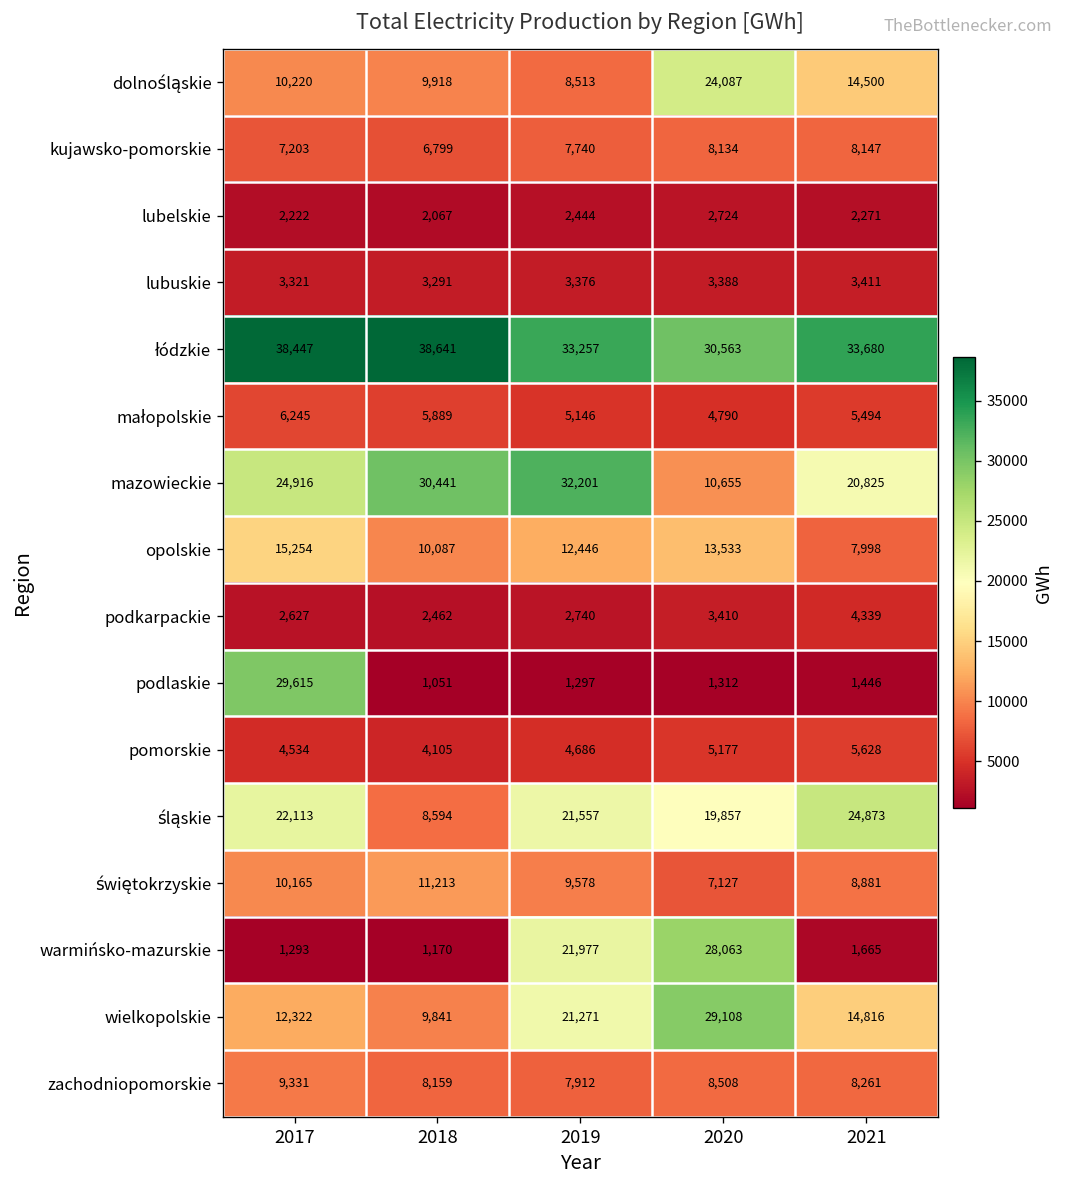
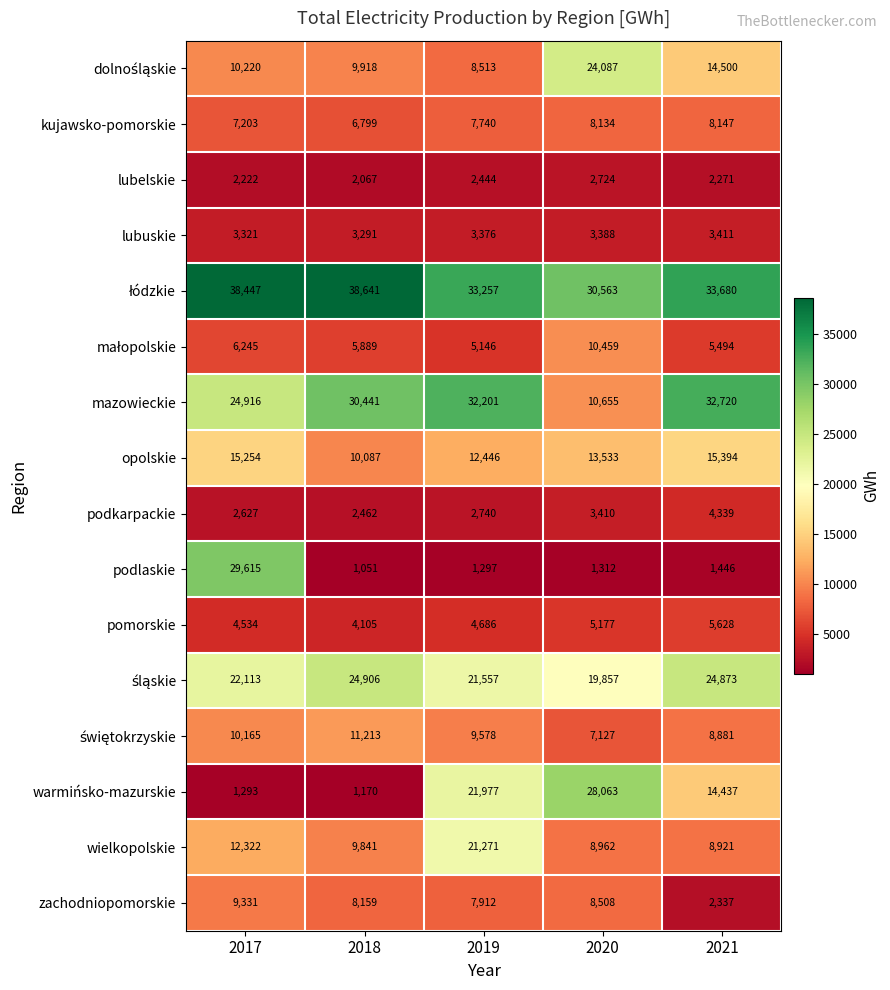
  {
    "dolnośląskie": {
      "2017": "10,220",
      "2018": "9,918",
      "2019": "8,513",
      "2020": "24,087",
      "2021": "14,500"
    },
    "kujawsko-pomorskie": {
      "2017": "7,203",
      "2018": "6,799",
      "2019": "7,740",
      "2020": "8,134",
      "2021": "8,147"
    },
    "lubelskie": {
      "2017": "2,222",
      "2018": "2,067",
      "2019": "2,444",
      "2020": "2,724",
      "2021": "2,271"
    },
    "lubuskie": {
      "2017": "3,321",
      "2018": "3,291",
      "2019": "3,376",
      "2020": "3,388",
      "2021": "3,411"
    },
    "łódzkie": {
      "2017": "38,447",
      "2018": "38,641",
      "2019": "33,257",
      "2020": "30,563",
      "2021": "33,680"
    },
    "małopolskie": {
      "2017": "6,245",
      "2018": "5,889",
      "2019": "5,146",
-     "2020": "4,790",
+     "2020": "10,459",
      "2021": "5,494"
    },
    "mazowieckie": {
      "2017": "24,916",
      "2018": "30,441",
      "2019": "32,201",
      "2020": "10,655",
-     "2021": "20,825"
+     "2021": "32,720"
    },
    "opolskie": {
      "2017": "15,254",
      "2018": "10,087",
      "2019": "12,446",
      "2020": "13,533",
-     "2021": "7,998"
+     "2021": "15,394"
    },
    "podkarpackie": {
      "2017": "2,627",
      "2018": "2,462",
      "2019": "2,740",
      "2020": "3,410",
      "2021": "4,339"
    },
    "podlaskie": {
      "2017": "29,615",
      "2018": "1,051",
      "2019": "1,297",
      "2020": "1,312",
      "2021": "1,446"
    },
    "pomorskie": {
      "2017": "4,534",
      "2018": "4,105",
      "2019": "4,686",
      "2020": "5,177",
      "2021": "5,628"
    },
    "śląskie": {
      "2017": "22,113",
-     "2018": "8,594",
+     "2018": "24,906",
      "2019": "21,557",
      "2020": "19,857",
      "2021": "24,873"
    },
    "świętokrzyskie": {
      "2017": "10,165",
      "2018": "11,213",
      "2019": "9,578",
      "2020": "7,127",
      "2021": "8,881"
    },
    "warmińsko-mazurskie": {
      "2017": "1,293",
      "2018": "1,170",
      "2019": "21,977",
      "2020": "28,063",
-     "2021": "1,665"
+     "2021": "14,437"
    },
    "wielkopolskie": {
      "2017": "12,322",
      "2018": "9,841",
      "2019": "21,271",
-     "2020": "29,108",
-     "2021": "14,816"
+     "2020": "8,962",
+     "2021": "8,921"
    },
    "zachodniopomorskie": {
      "2017": "9,331",
      "2018": "8,159",
      "2019": "7,912",
      "2020": "8,508",
-     "2021": "8,261"
+     "2021": "2,337"
    }
  }
